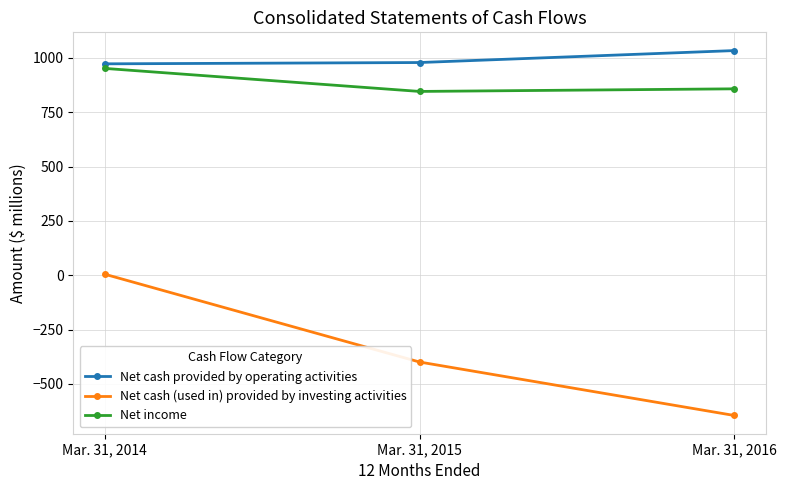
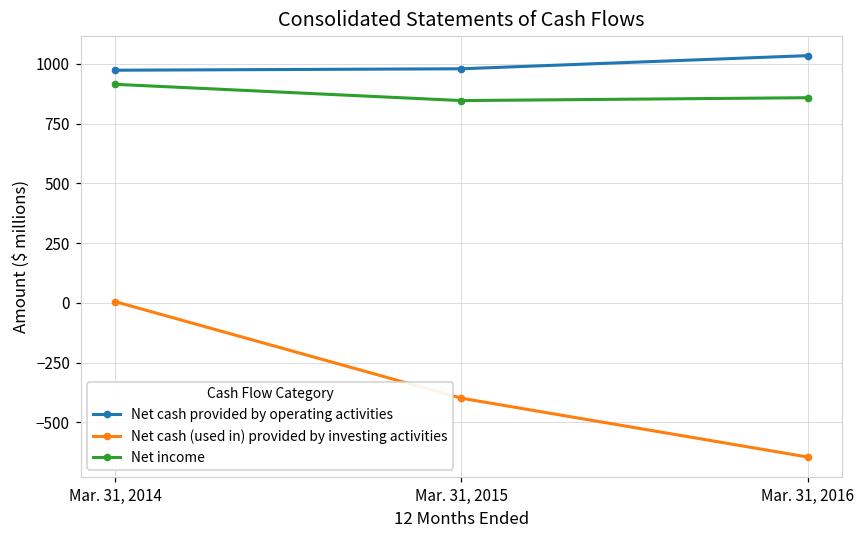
  {
    "Net cash provided by operating activities": {
      "Mar. 31, 2014": 970,
      "Mar. 31, 2015": 980,
      "Mar. 31, 2016": 1030
    },
    "Net cash (used in) provided by investing activities": {
      "Mar. 31, 2014": 10,
      "Mar. 31, 2015": -400,
      "Mar. 31, 2016": -650
    },
    "Net income": {
-     "Mar. 31, 2014": 950,
+     "Mar. 31, 2014": 910,
      "Mar. 31, 2015": 850,
      "Mar. 31, 2016": 860
    }
  }
